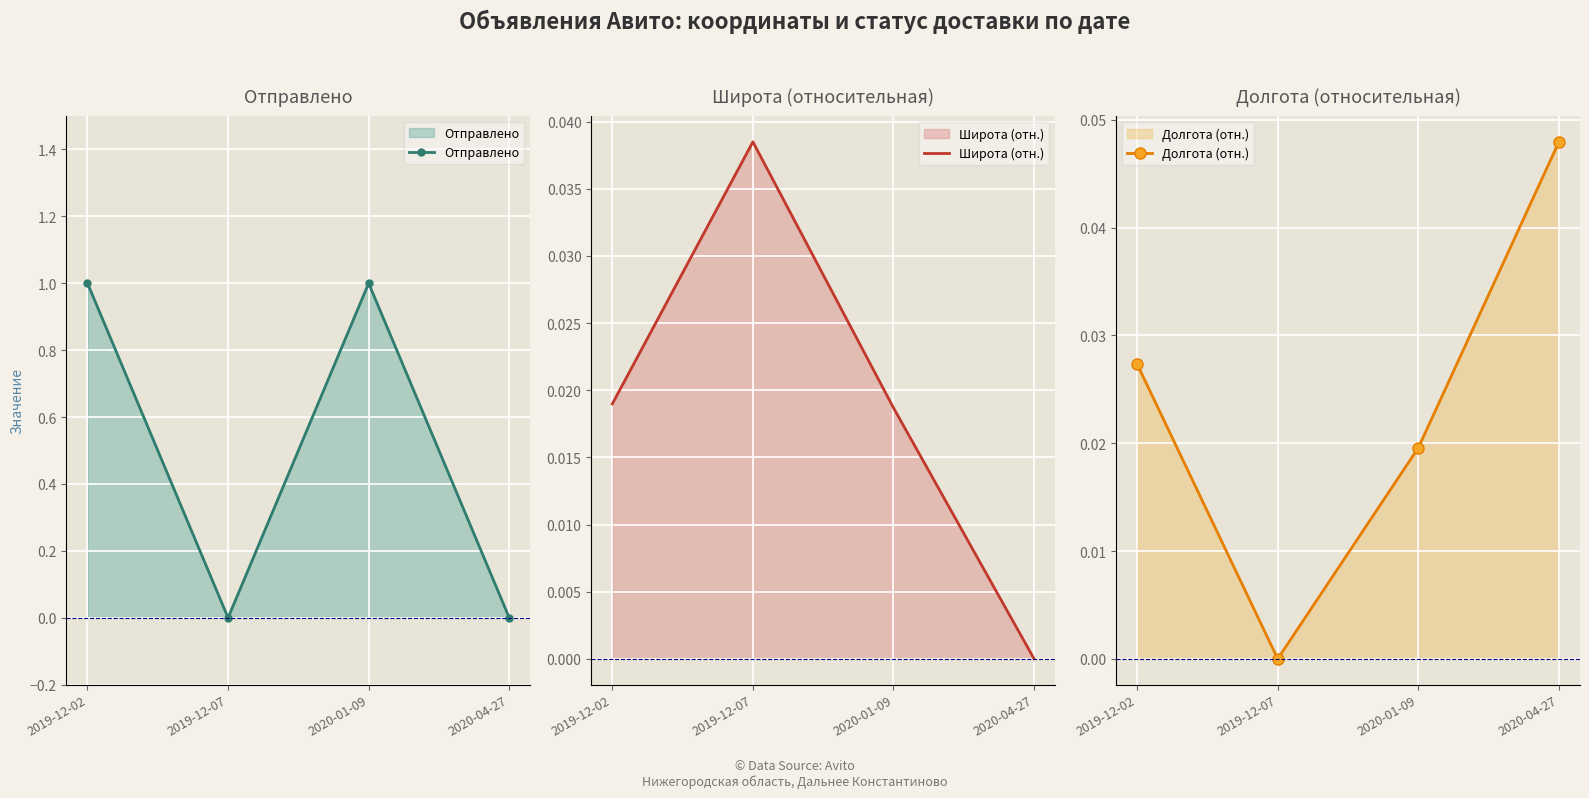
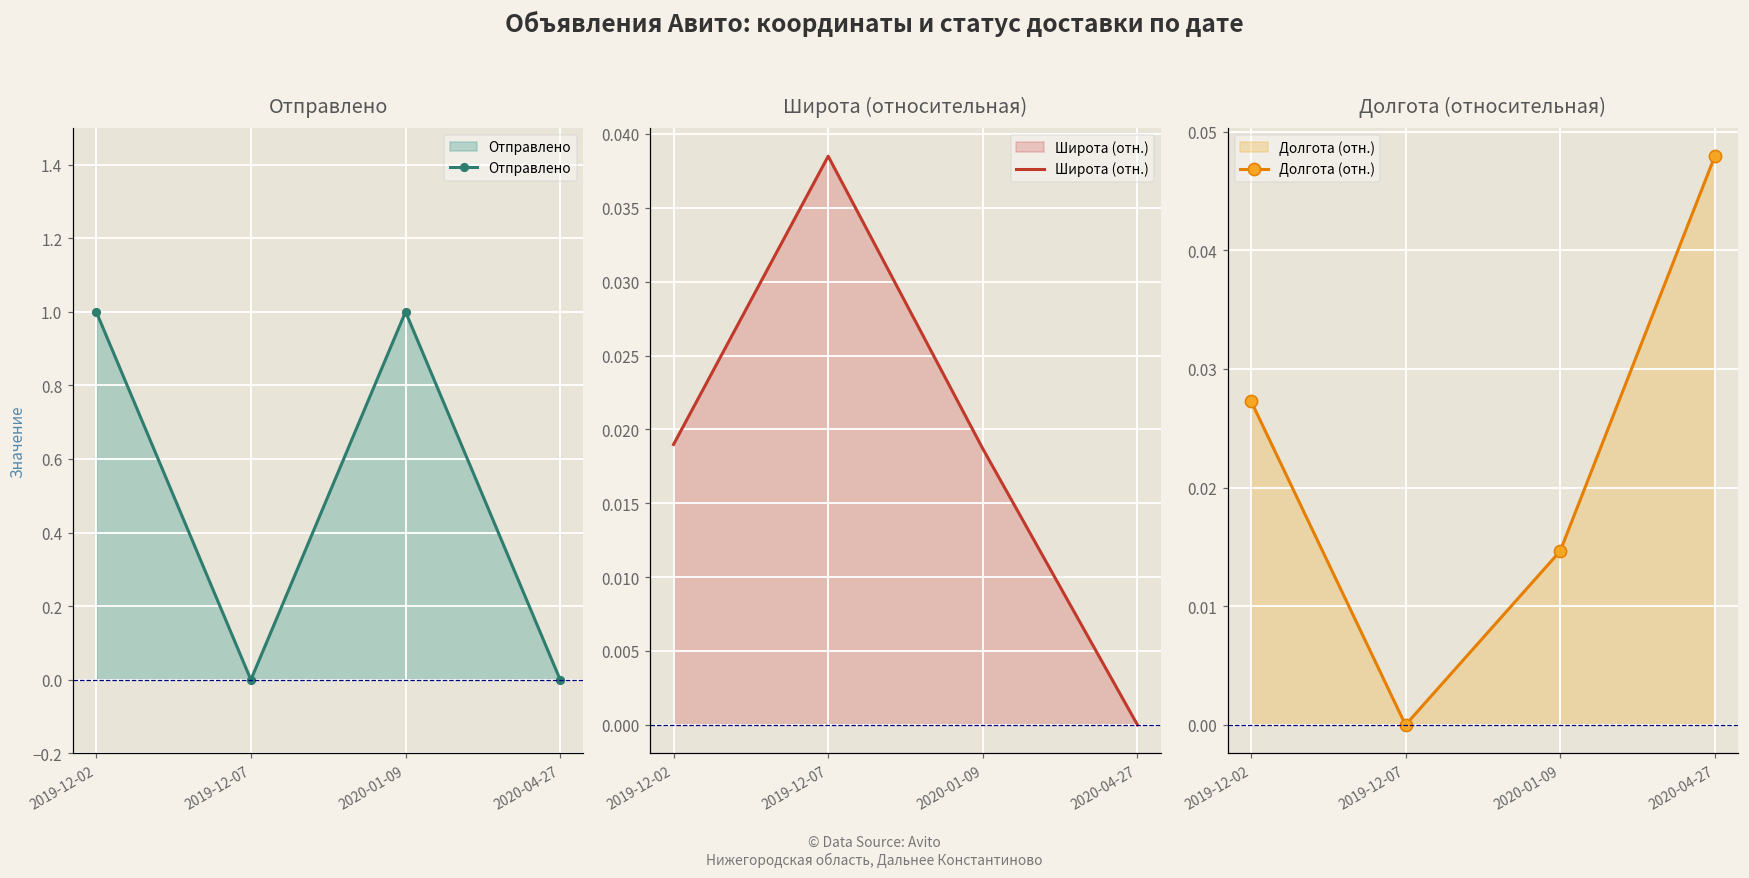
  {
    "Отправлено": {
      "2019-12-02": 1.00,
      "2019-12-07": 0.00,
      "2020-01-09": 1.00,
      "2020-04-27": 0.00
    },
    "Широта (относительная)": {
      "2019-12-02": 0.0190,
      "2019-12-07": 0.0385,
      "2020-01-09": 0.0187,
      "2020-04-27": 0.0000
    },
    "Долгота (относительная)": {
      "2019-12-02": 0.0273,
      "2019-12-07": 0.0000,
-     "2020-01-09": 0.0196,
+     "2020-01-09": 0.0147,
      "2020-04-27": 0.0479
    }
  }
